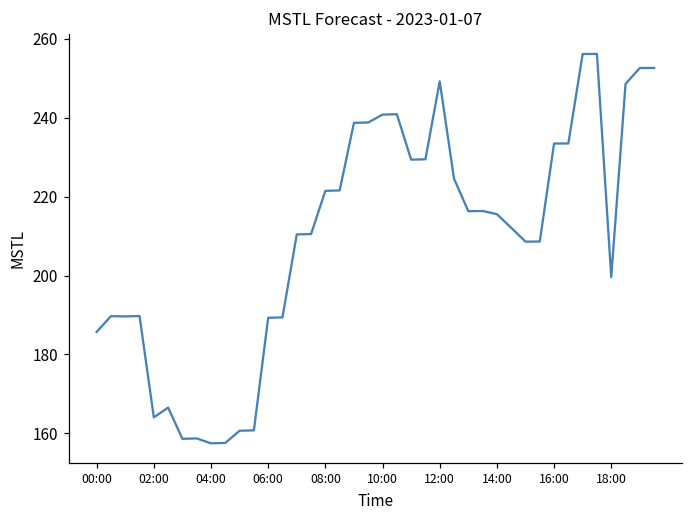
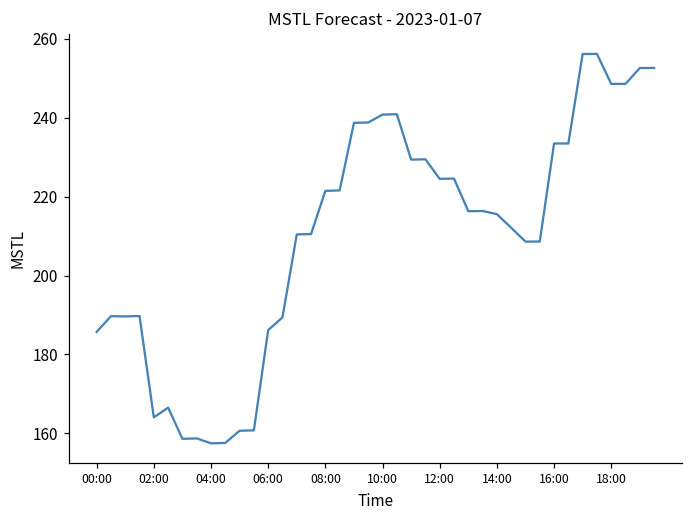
  {
    "00:00": 186,
    "02:00": 164,
    "04:00": 157,
-   "06:00": 189,
+   "06:00": 186,
    "08:00": 221,
    "10:00": 241,
-   "12:00": 249,
+   "12:00": 225,
    "14:00": 216,
    "16:00": 233,
-   "18:00": 200
+   "18:00": 249
  }
